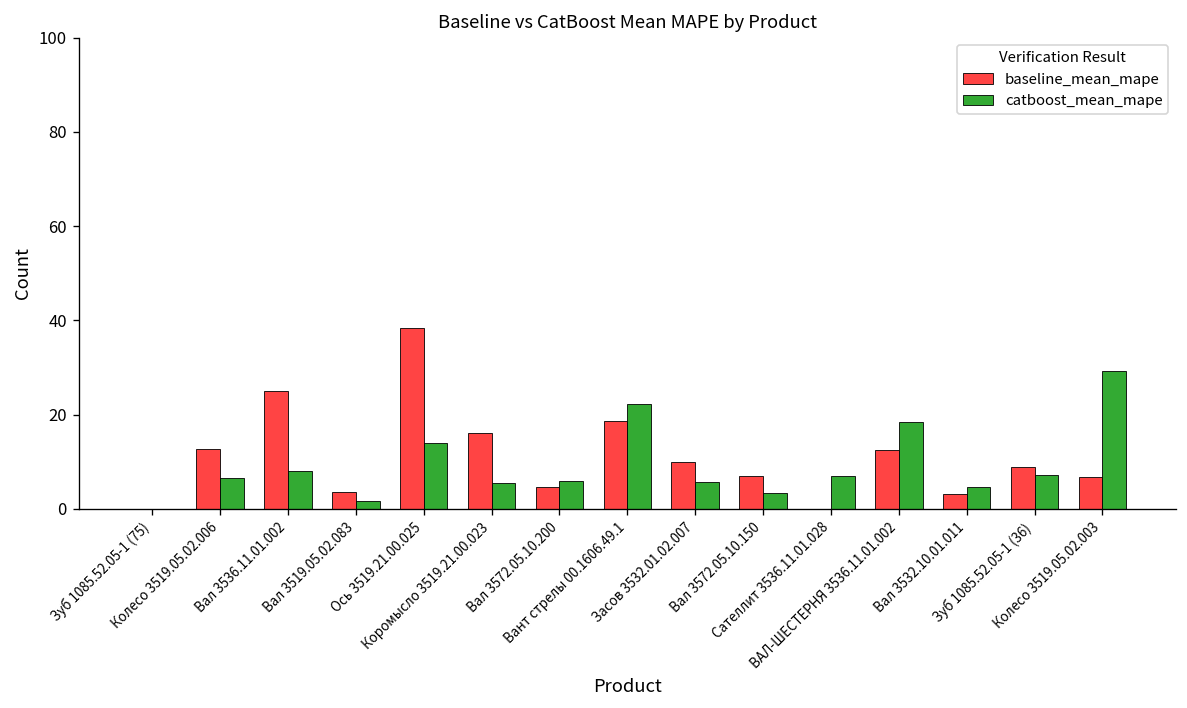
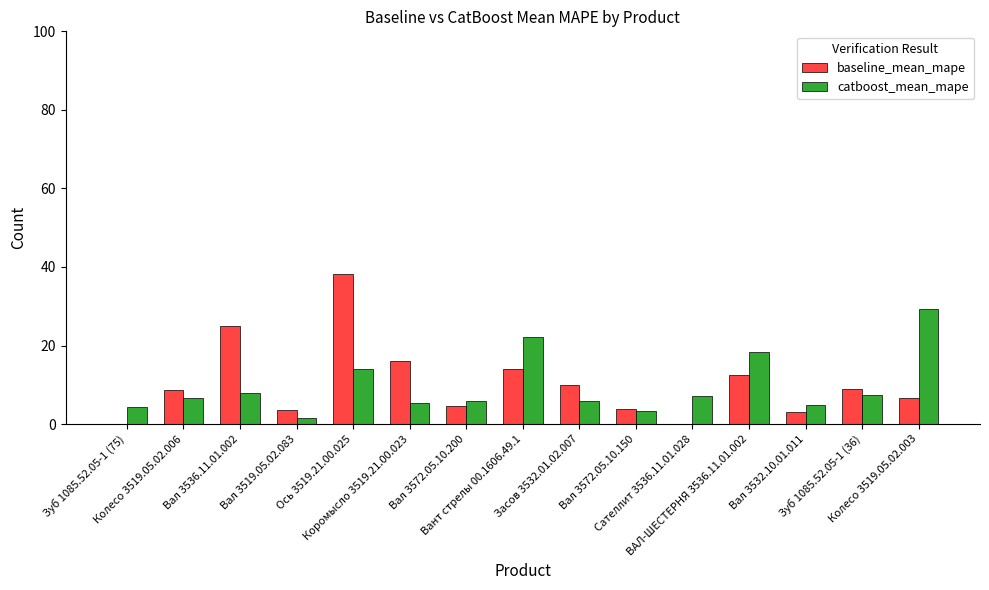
  {
    "baseline_mean_mape": {
      "Зуб 1085.52.05-1 (75)": 0,
-     "Колесо 3519.05.02.006": 13,
+     "Колесо 3519.05.02.006": 9,
      "Вал 3536.11.01.002": 25,
      "Вал 3519.05.02.083": 4,
      "Ось 3519.21.00.025": 38,
      "Коромысло 3519.21.00.023": 16,
      "Вал 3572.05.10.200": 5,
-     "Вант стрелы 00.1606.49.1": 19,
+     "Вант стрелы 00.1606.49.1": 14,
      "Засов 3532.01.02.007": 10,
-     "Вал 3572.05.10.150": 7,
+     "Вал 3572.05.10.150": 4,
      "Сателлит 3536.11.01.028": 0,
      "ВАЛ-ШЕСТЕРНЯ 3536.11.01.002": 13,
      "Вал 3532.10.01.011": 3,
      "Зуб 1085.52.05-1 (36)": 9,
      "Колесо 3519.05.02.003": 7
    },
    "catboost_mean_mape": {
-     "Зуб 1085.52.05-1 (75)": 0,
+     "Зуб 1085.52.05-1 (75)": 4,
      "Колесо 3519.05.02.006": 7,
      "Вал 3536.11.01.002": 8,
      "Вал 3519.05.02.083": 2,
      "Ось 3519.21.00.025": 14,
      "Коромысло 3519.21.00.023": 5,
      "Вал 3572.05.10.200": 6,
      "Вант стрелы 00.1606.49.1": 22,
      "Засов 3532.01.02.007": 6,
      "Вал 3572.05.10.150": 3,
      "Сателлит 3536.11.01.028": 7,
      "ВАЛ-ШЕСТЕРНЯ 3536.11.01.002": 18,
      "Вал 3532.10.01.011": 5,
      "Зуб 1085.52.05-1 (36)": 7,
      "Колесо 3519.05.02.003": 29
    }
  }
